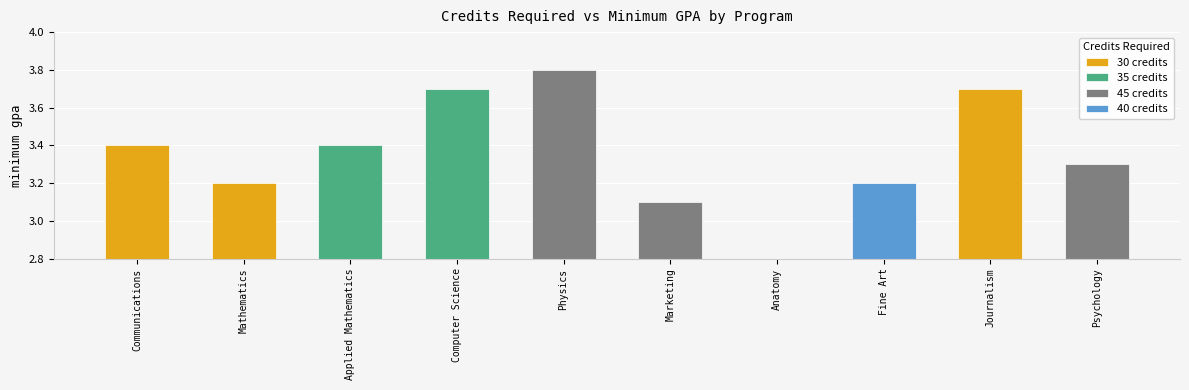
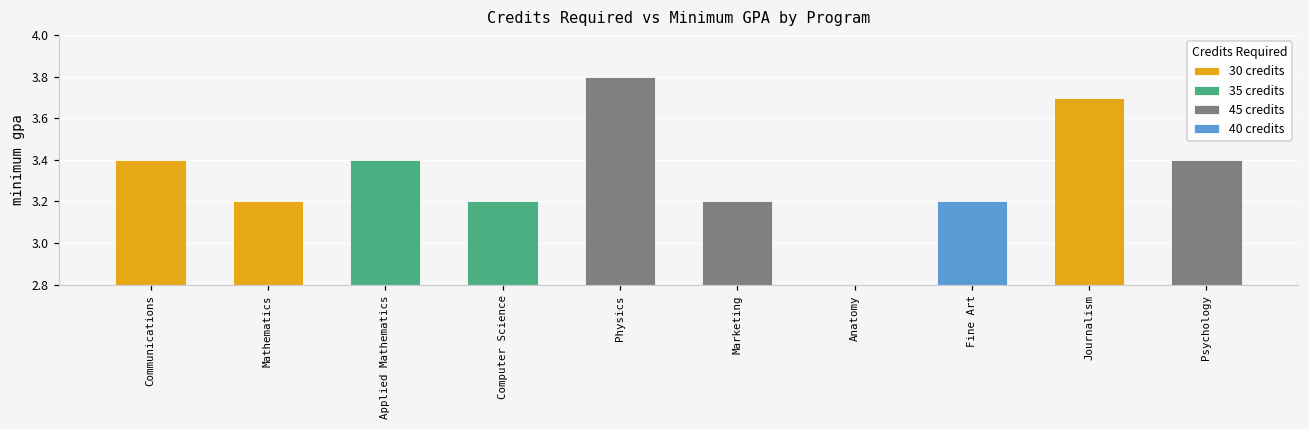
  {
    "Communications": 3.4,
    "Mathematics": 3.2,
    "Applied Mathematics": 3.4,
-   "Computer Science": 3.7,
+   "Computer Science": 3.2,
    "Physics": 3.8,
-   "Marketing": 3.1,
+   "Marketing": 3.2,
    "Anatomy": 2.8,
    "Fine Art": 3.2,
    "Journalism": 3.7,
-   "Psychology": 3.3
+   "Psychology": 3.4
  }
